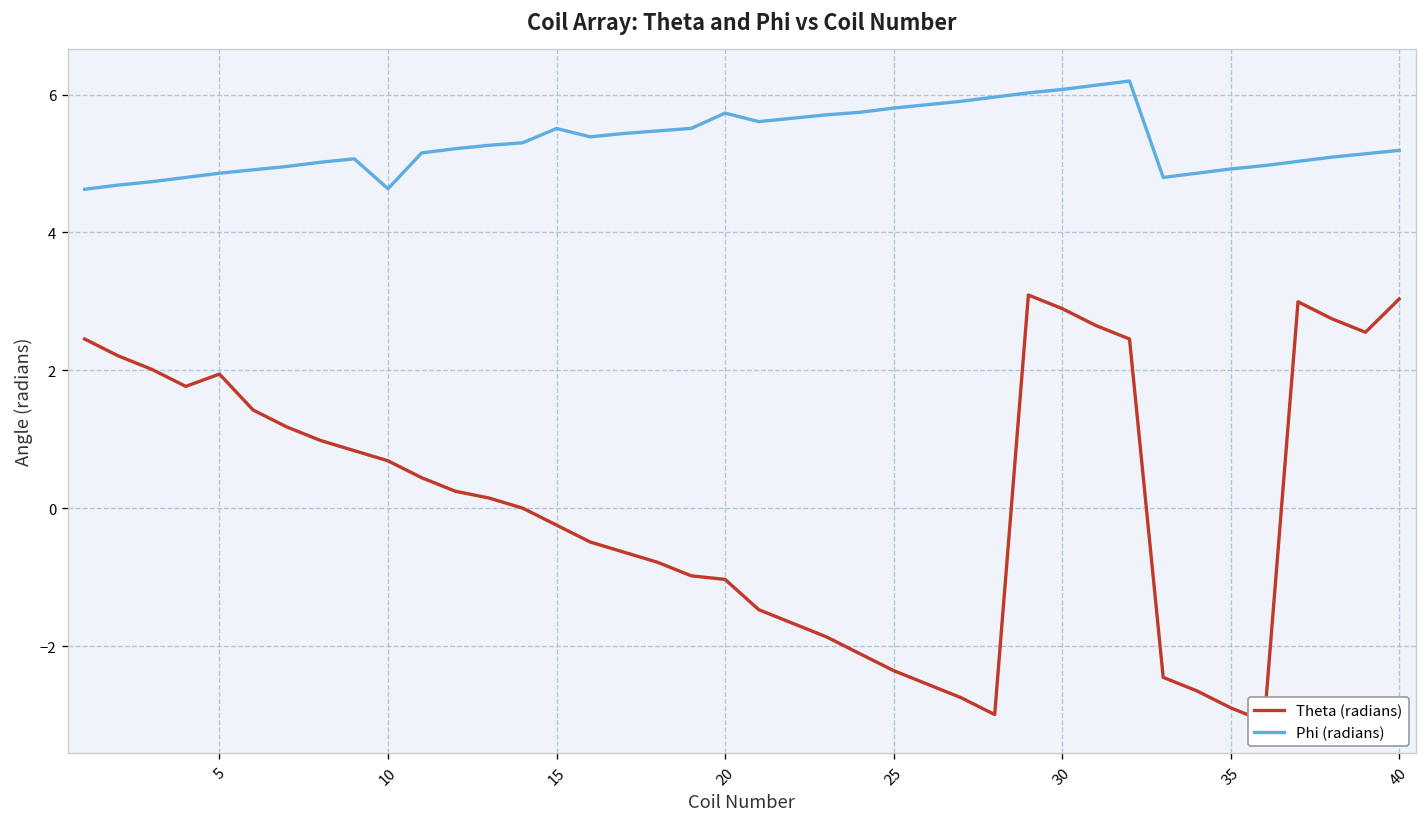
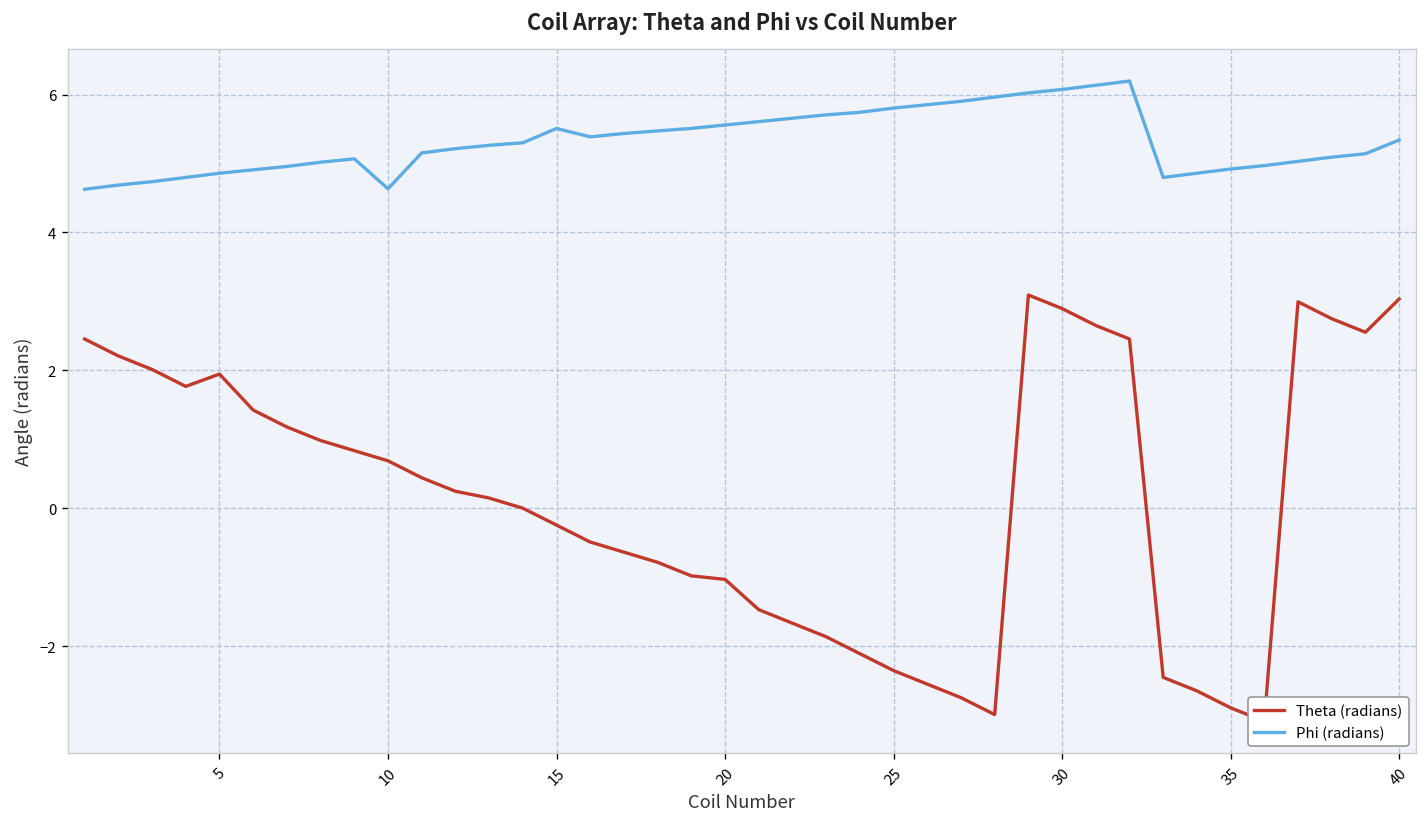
  {
    "Theta (radians)": {
      "5": 1.9,
      "10": 0.7,
      "15": -0.2,
      "20": -1.0,
      "25": -2.4,
      "30": 2.9,
      "35": -2.9,
      "40": 3.0
    },
    "Phi (radians)": {
      "5": 4.9,
      "10": 4.6,
      "15": 5.5,
-     "20": 5.7,
+     "20": 5.6,
      "25": 5.8,
      "30": 6.1,
      "35": 4.9,
-     "40": 5.2
+     "40": 5.3
    }
  }
